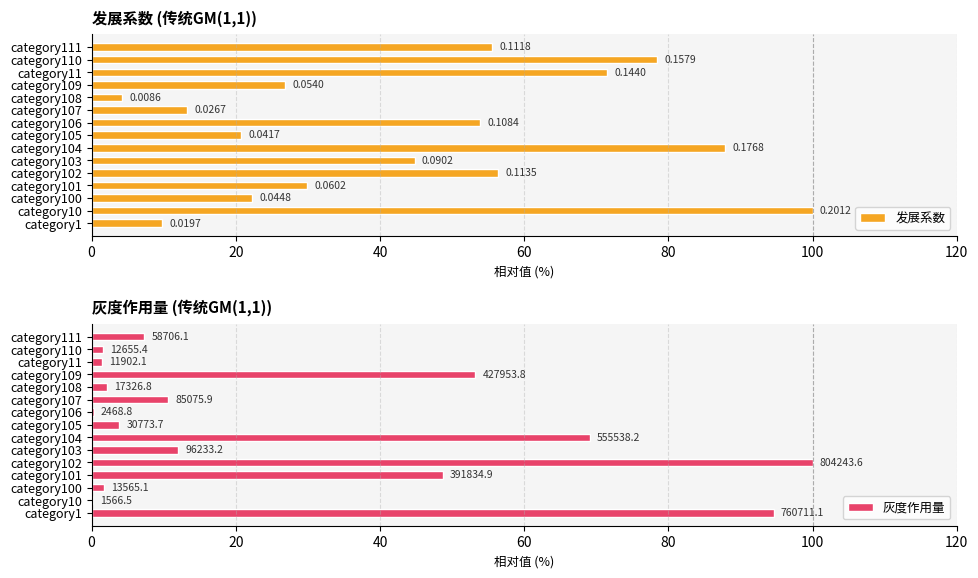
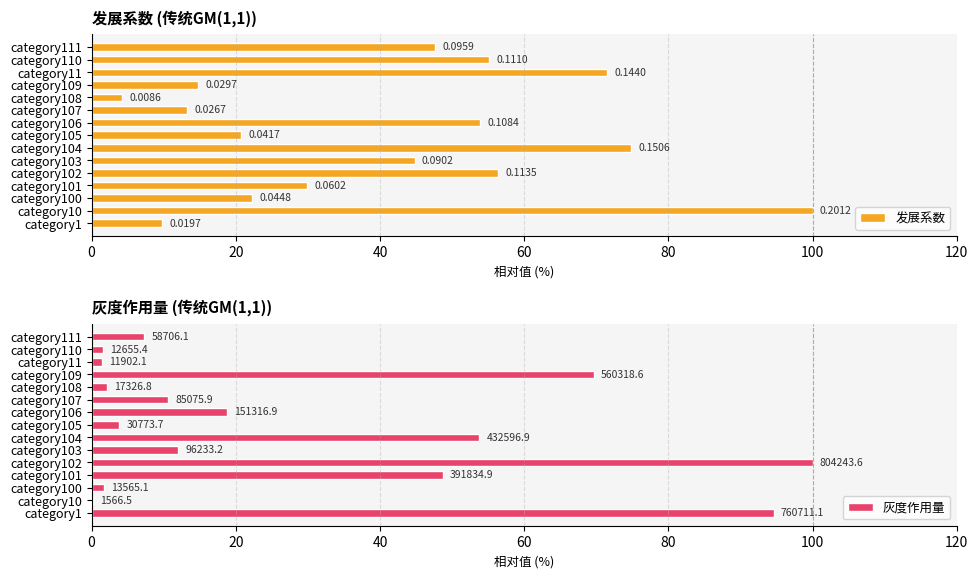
  {
    "发展系数 (传统GM(1,1))": {
-     "category111": 0.1118,
-     "category110": 0.1579,
-     "category109": 0.0540,
-     "category104": 0.1768
+     "category111": 0.0959,
+     "category110": 0.1110,
+     "category109": 0.0297,
+     "category104": 0.1506
    },
    "灰度作用量 (传统GM(1,1))": {
-     "category109": 427953.8,
-     "category106": 2468.8,
-     "category104": 555538.2
+     "category109": 560318.6,
+     "category106": 151316.9,
+     "category104": 432596.9
    }
  }
